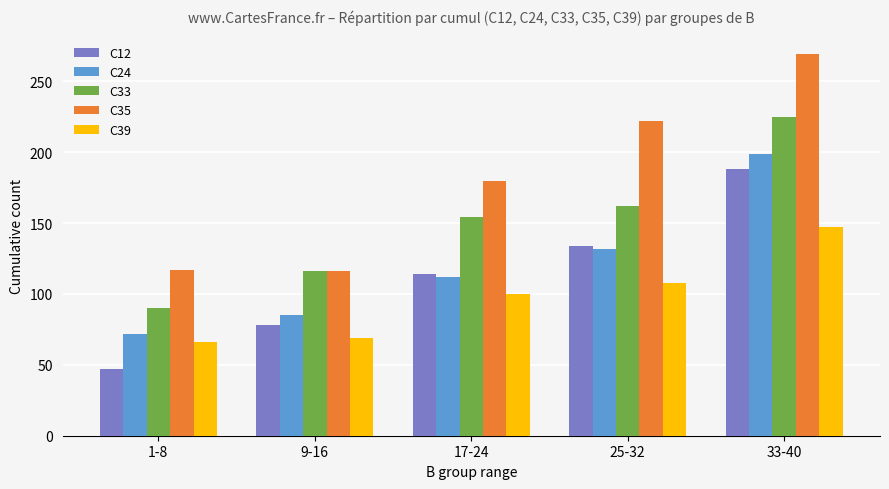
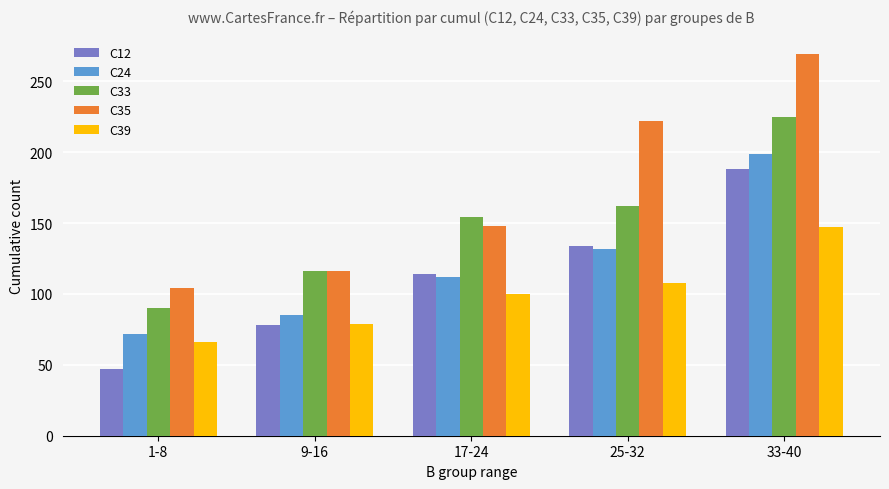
  {
    "C33": {
      "1-8": 90,
      "9-16": 116,
      "17-24": 154,
      "25-32": 162,
      "33-40": 225
    },
    "C35": {
-     "1-8": 117,
+     "1-8": 104,
      "9-16": 116,
-     "17-24": 180,
+     "17-24": 148,
      "25-32": 222,
      "33-40": 269
    },
    "C39": {
      "1-8": 66,
-     "9-16": 69,
+     "9-16": 79,
      "17-24": 100,
      "25-32": 108,
      "33-40": 147
    }
  }
